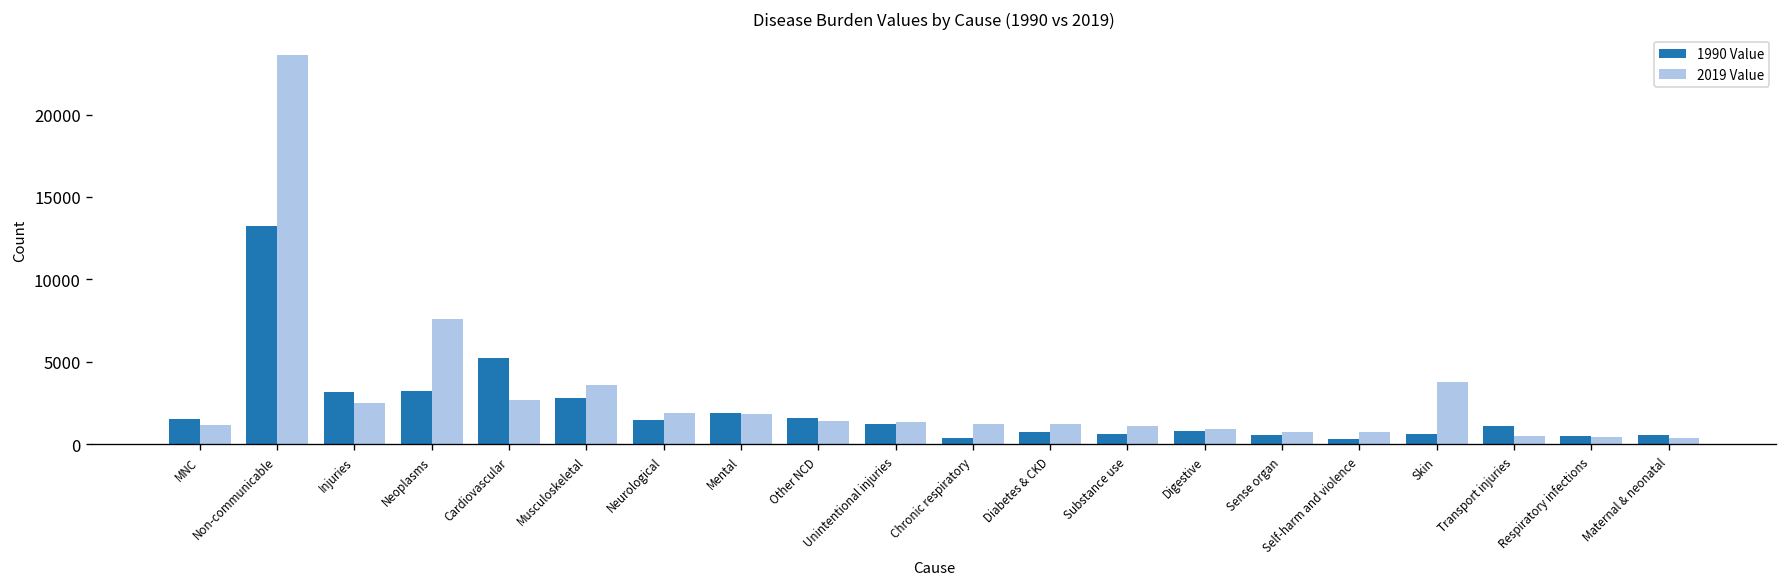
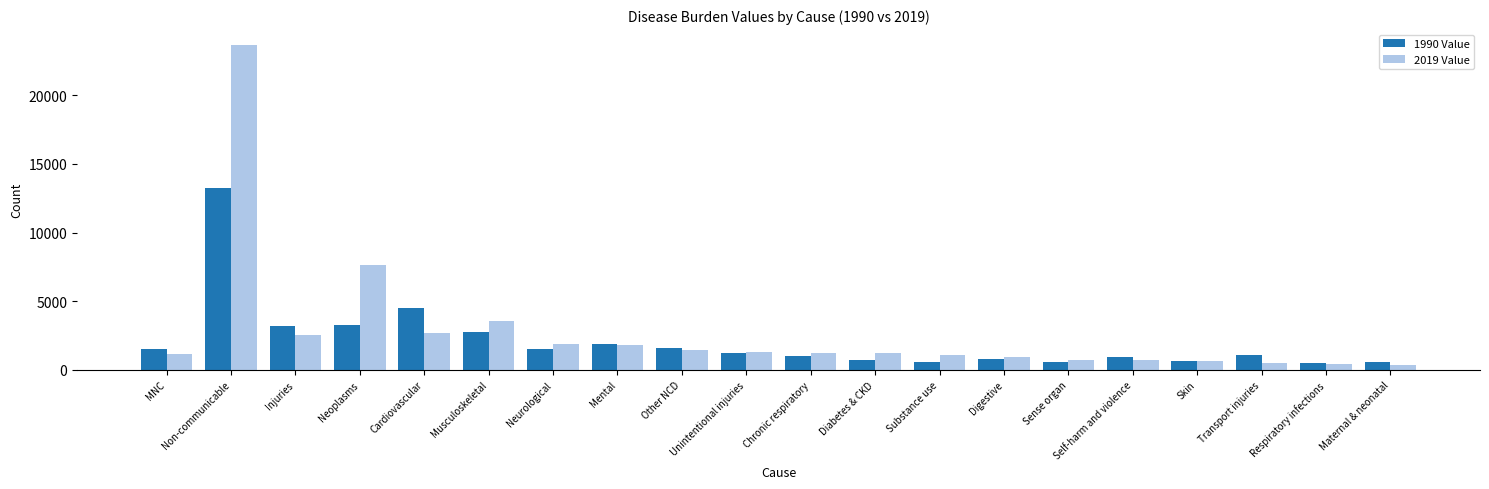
  {
    "1990 Value": {
      "MNC": 1500,
      "Non-communicable": 13200,
      "Injuries": 3200,
      "Neoplasms": 3200,
-     "Cardiovascular": 5200,
+     "Cardiovascular": 4500,
      "Musculoskeletal": 2800,
      "Neurological": 1500,
      "Mental": 1900,
      "Other NCD": 1600,
      "Unintentional injuries": 1200,
-     "Chronic respiratory": 400,
+     "Chronic respiratory": 1000,
      "Diabetes & CKD": 700,
      "Substance use": 600,
      "Digestive": 800,
      "Sense organ": 500,
-     "Self-harm and violence": 300,
+     "Self-harm and violence": 900,
      "Skin": 600,
      "Transport injuries": 1100,
      "Respiratory infections": 500,
      "Maternal & neonatal": 600
    },
    "2019 Value": {
      "MNC": 1200,
      "Non-communicable": 23600,
      "Injuries": 2500,
      "Neoplasms": 7600,
      "Cardiovascular": 2700,
      "Musculoskeletal": 3600,
      "Neurological": 1900,
      "Mental": 1800,
      "Other NCD": 1400,
      "Unintentional injuries": 1300,
      "Chronic respiratory": 1200,
      "Diabetes & CKD": 1200,
      "Substance use": 1100,
      "Digestive": 900,
      "Sense organ": 700,
      "Self-harm and violence": 700,
-     "Skin": 3800,
+     "Skin": 600,
      "Transport injuries": 500,
      "Respiratory infections": 400,
      "Maternal & neonatal": 400
    }
  }
